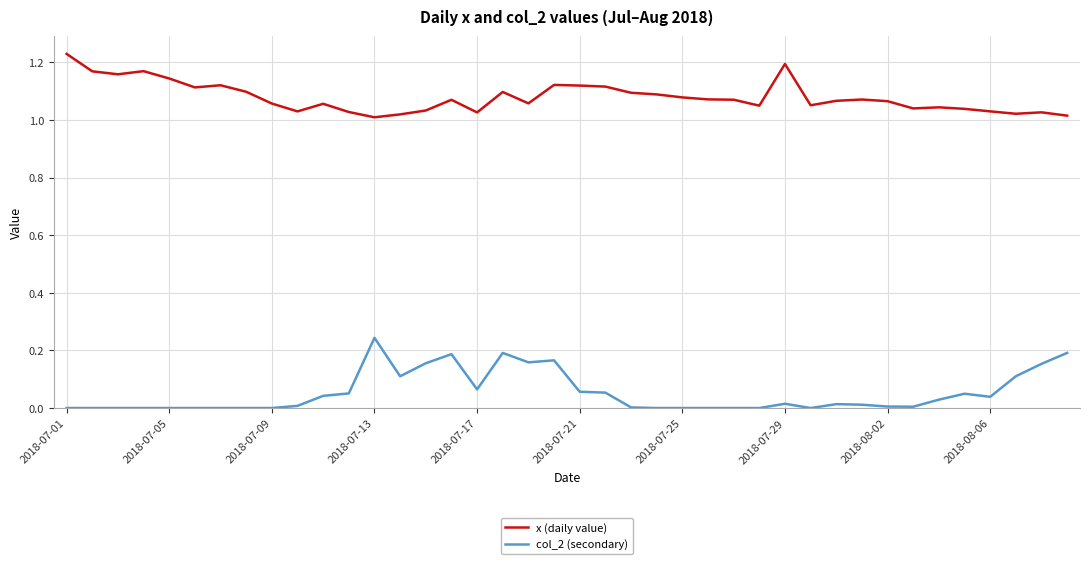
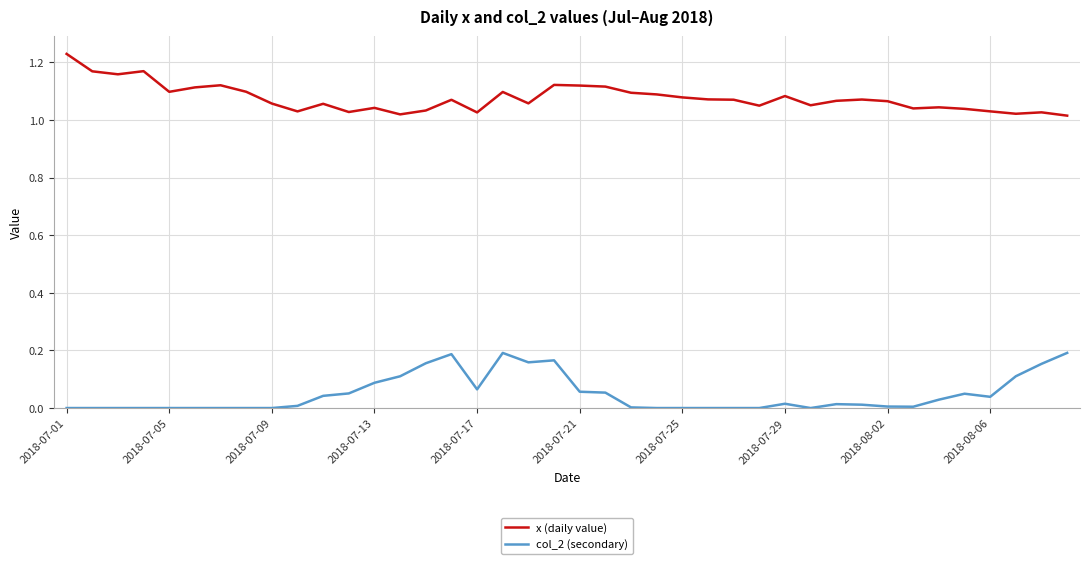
  {
    "x (daily value)": {
      "2018-07-01": 1.23,
-     "2018-07-05": 1.14,
+     "2018-07-05": 1.10,
      "2018-07-09": 1.06,
-     "2018-07-13": 1.01,
+     "2018-07-13": 1.04,
      "2018-07-17": 1.03,
      "2018-07-21": 1.12,
      "2018-07-25": 1.08,
-     "2018-07-29": 1.19,
+     "2018-07-29": 1.08,
      "2018-08-02": 1.06,
      "2018-08-06": 1.03
    },
    "col_2 (secondary)": {
      "2018-07-01": 0.00,
      "2018-07-05": 0.00,
      "2018-07-09": 0.00,
-     "2018-07-13": 0.24,
+     "2018-07-13": 0.09,
      "2018-07-17": 0.06,
      "2018-07-21": 0.06,
      "2018-07-25": 0.00,
      "2018-07-29": 0.01,
      "2018-08-02": 0.01,
      "2018-08-06": 0.04
    }
  }
